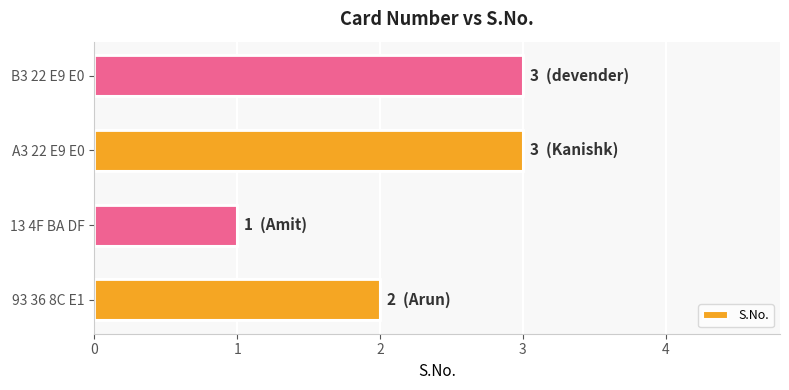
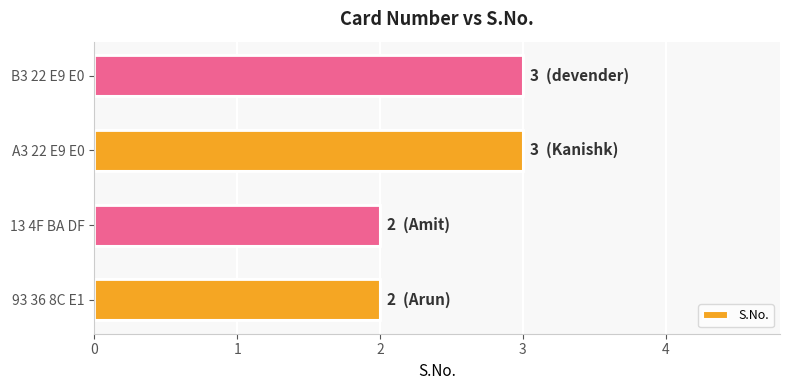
  {
    "B3 22 E9 E0": 3,
    "A3 22 E9 E0": 3,
-   "13 4F BA DF": 1,
+   "13 4F BA DF": 2,
    "93 36 8C E1": 2
  }
